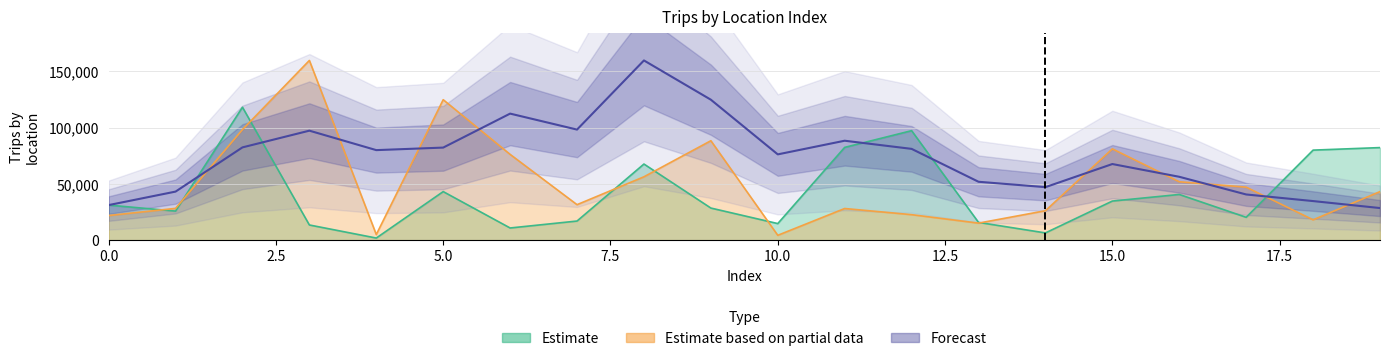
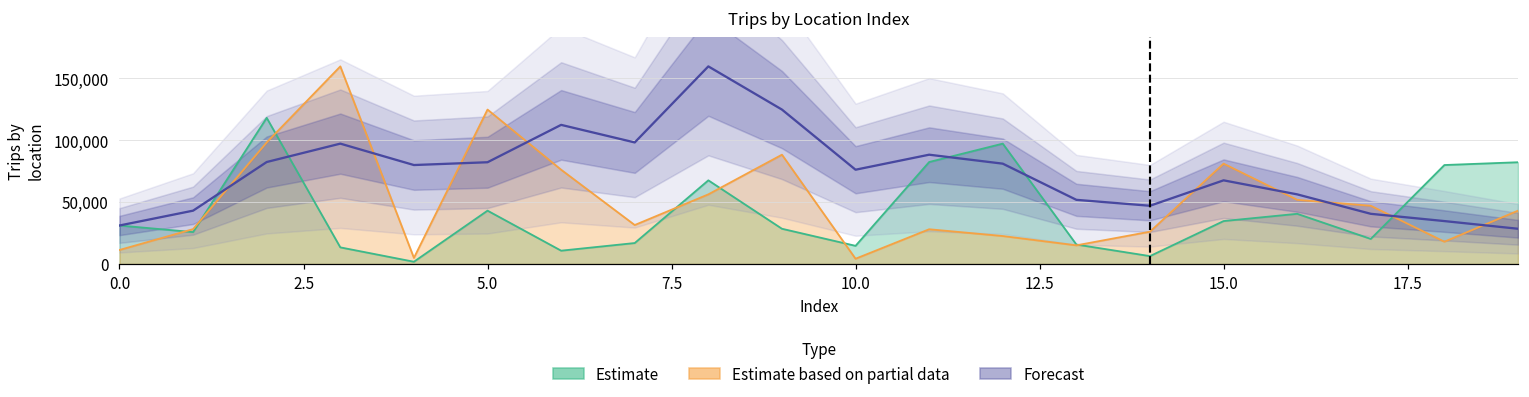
  {
    "Estimate based on partial data": {
-     "0.0": "22,000",
+     "0.0": "11,000",
      "5.0": "125,000",
      "10.0": "4,000",
      "15.0": "81,000"
    }
  }
